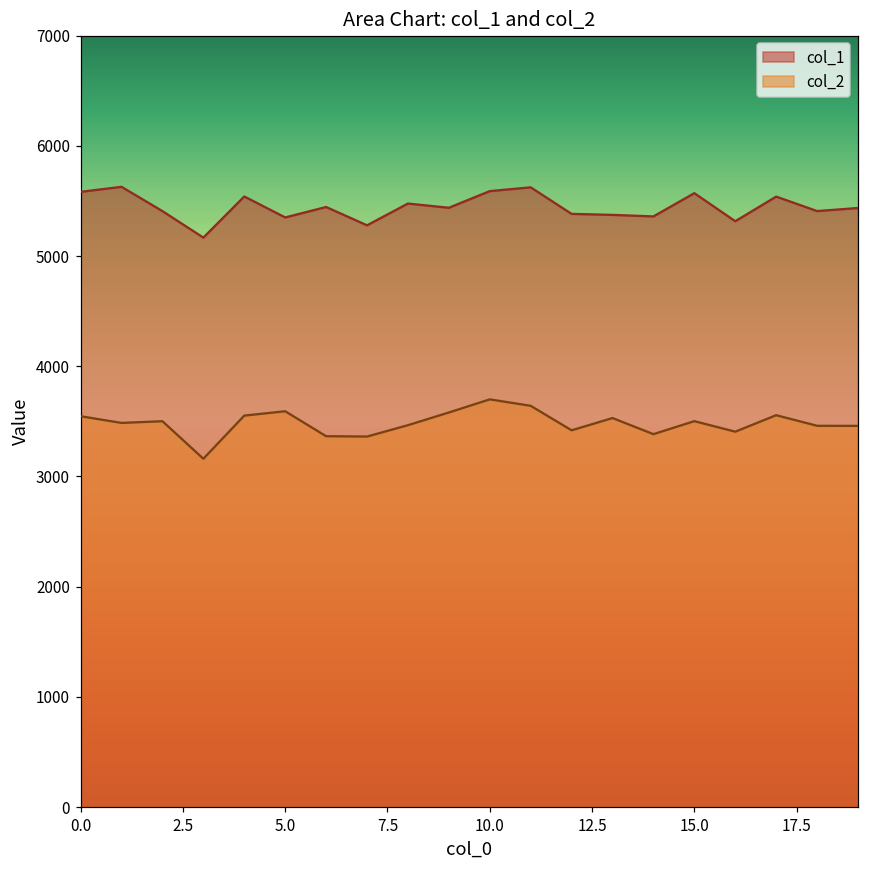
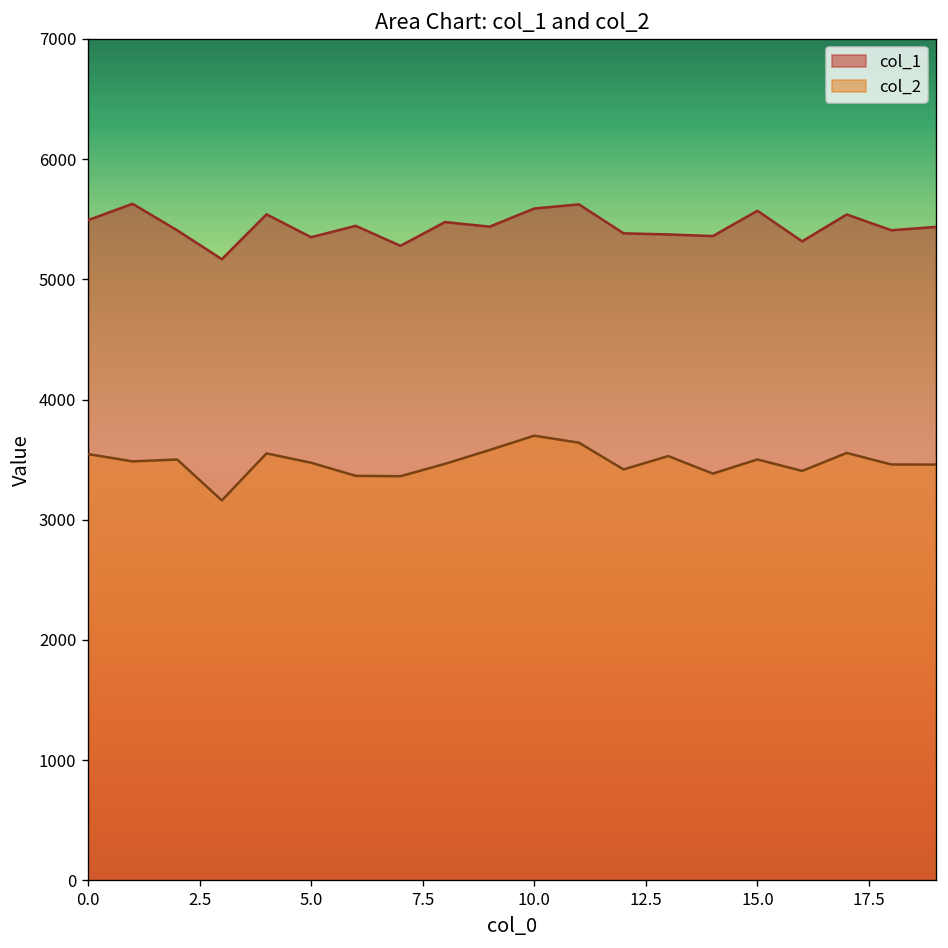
  {
    "col_1": {
-     "0.0": 5580,
+     "0.0": 5490,
      "5.0": 5350,
      "10.0": 5590,
      "15.0": 5570
    },
    "col_2": {
      "0.0": 3550,
-     "5.0": 3590,
+     "5.0": 3470,
      "10.0": 3700,
      "15.0": 3500
    }
  }
